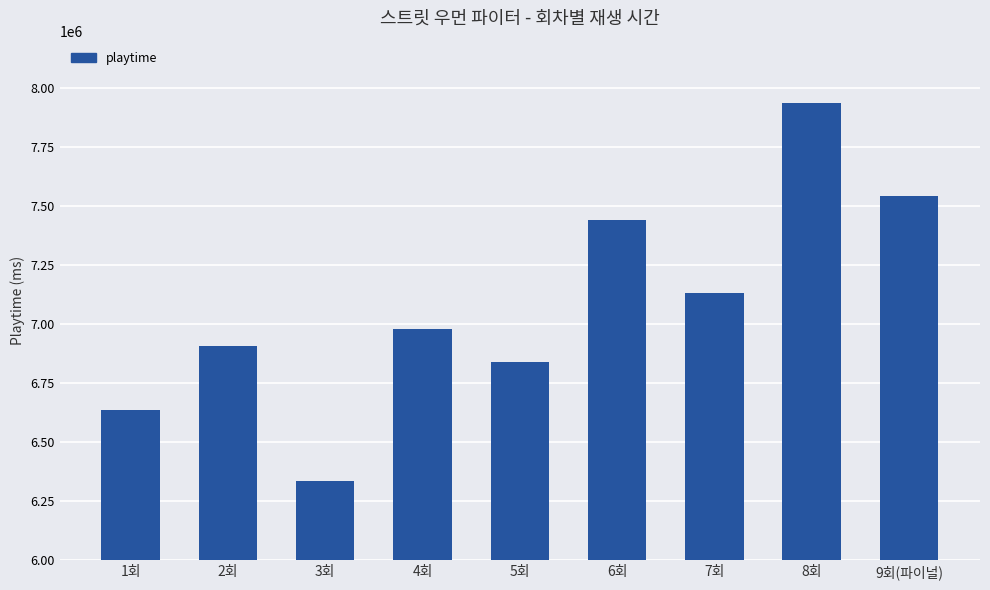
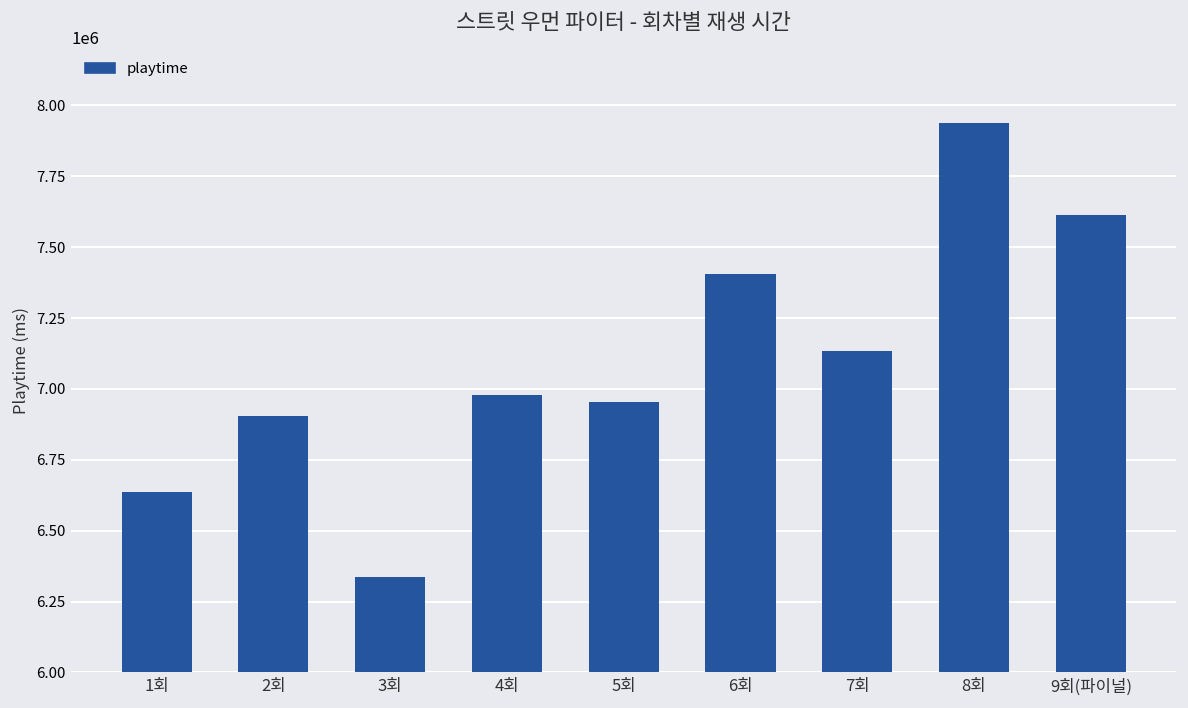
  {
    "1회": 6630000,
    "2회": 6910000,
    "3회": 6340000,
    "4회": 6980000,
-   "5회": 6840000,
-   "6회": 7440000,
+   "5회": 6950000,
+   "6회": 7410000,
    "7회": 7130000,
    "8회": 7940000,
-   "9회(파이널)": 7540000
+   "9회(파이널)": 7610000
  }
